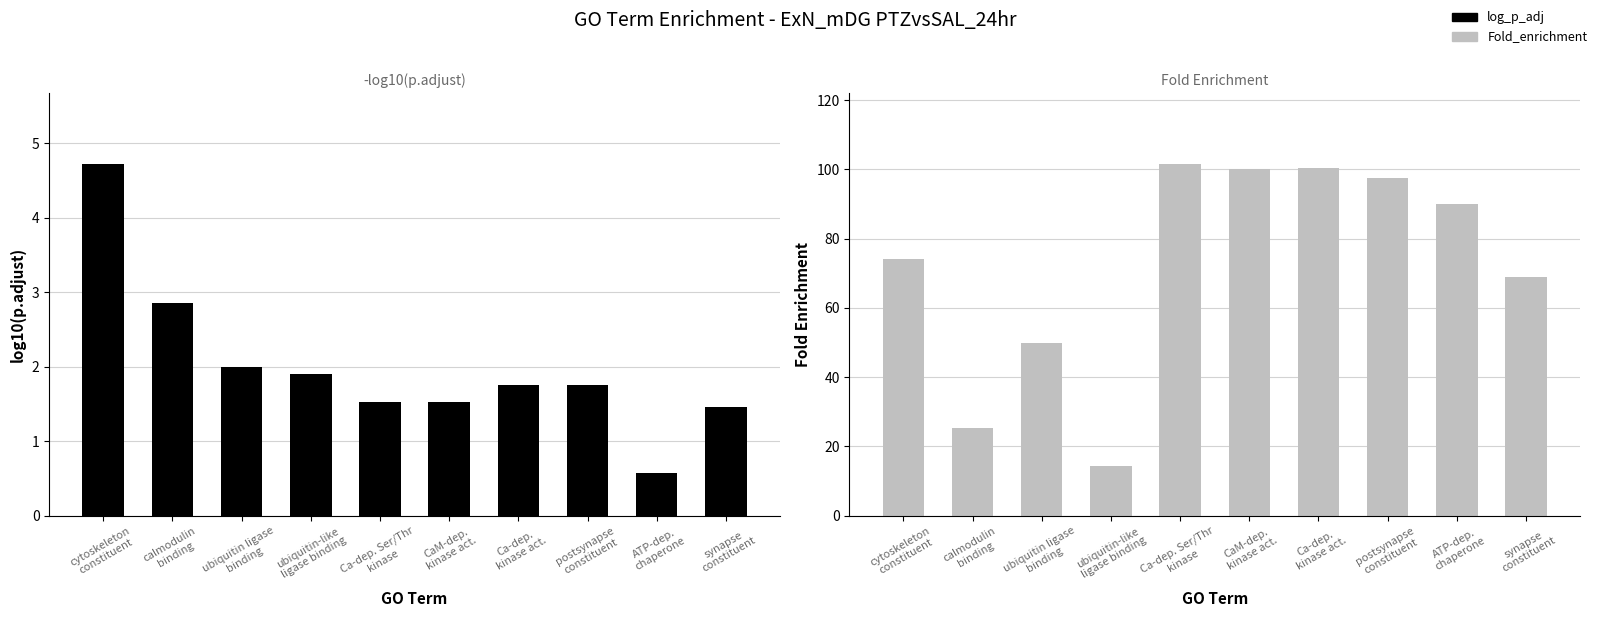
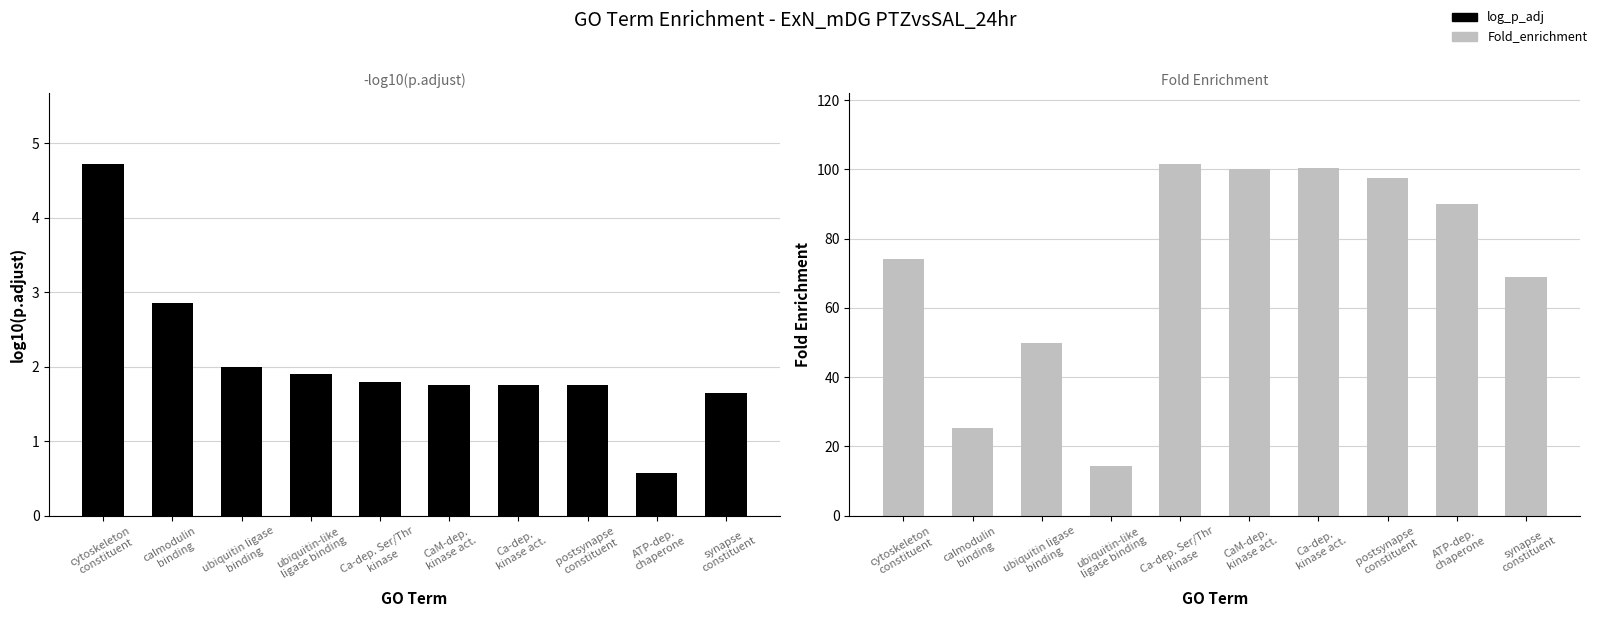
  {
    "-log10(p.adjust)": {
      "cytoskeleton constituent": 4.7,
      "calmodulin binding": 2.9,
      "ubiquitin ligase binding": 2.0,
      "ubiquitin-like ligase binding": 1.9,
-     "Ca-dep. Ser/Thr kinase": 1.5,
-     "CaM-dep. kinase act.": 1.5,
+     "Ca-dep. Ser/Thr kinase": 1.8,
+     "CaM-dep. kinase act.": 1.8,
      "Ca-dep. kinase act.": 1.8,
      "postsynapse constituent": 1.8,
      "ATP-dep. chaperone": 0.6,
-     "synapse constituent": 1.5
+     "synapse constituent": 1.6
    },
    "Fold Enrichment": {
      "cytoskeleton constituent": 74,
      "calmodulin binding": 25,
      "ubiquitin ligase binding": 50,
      "ubiquitin-like ligase binding": 14,
      "Ca-dep. Ser/Thr kinase": 102,
      "CaM-dep. kinase act.": 100,
      "Ca-dep. kinase act.": 100,
      "postsynapse constituent": 97,
      "ATP-dep. chaperone": 90,
      "synapse constituent": 69
    }
  }
